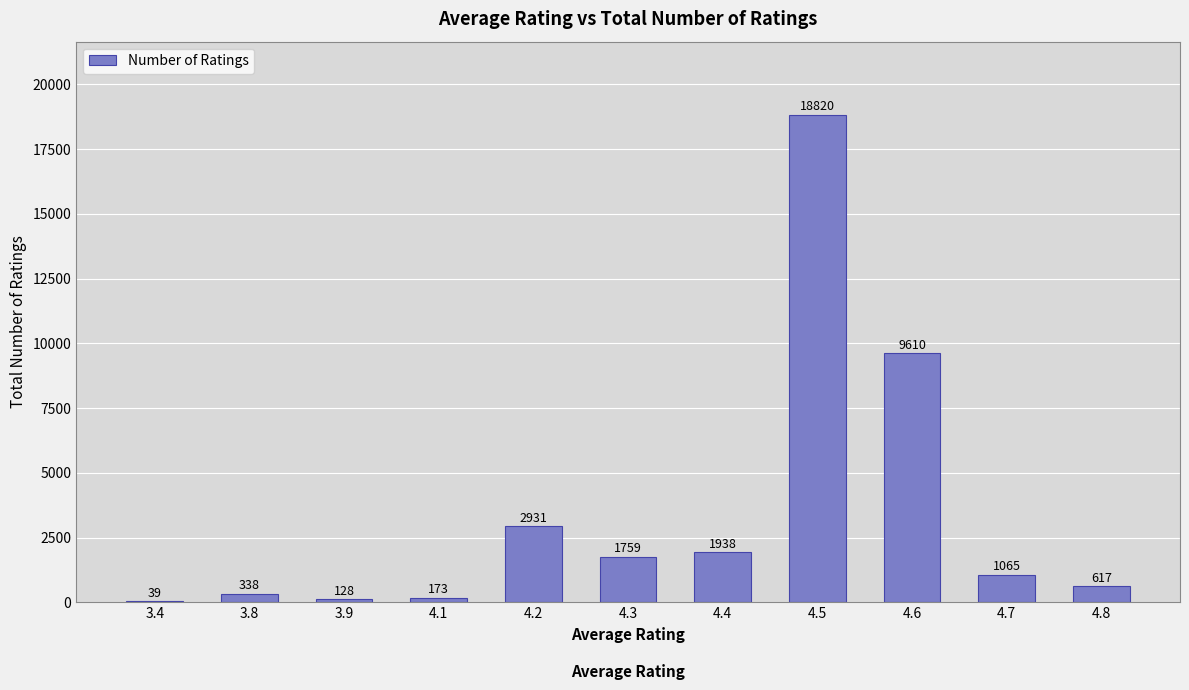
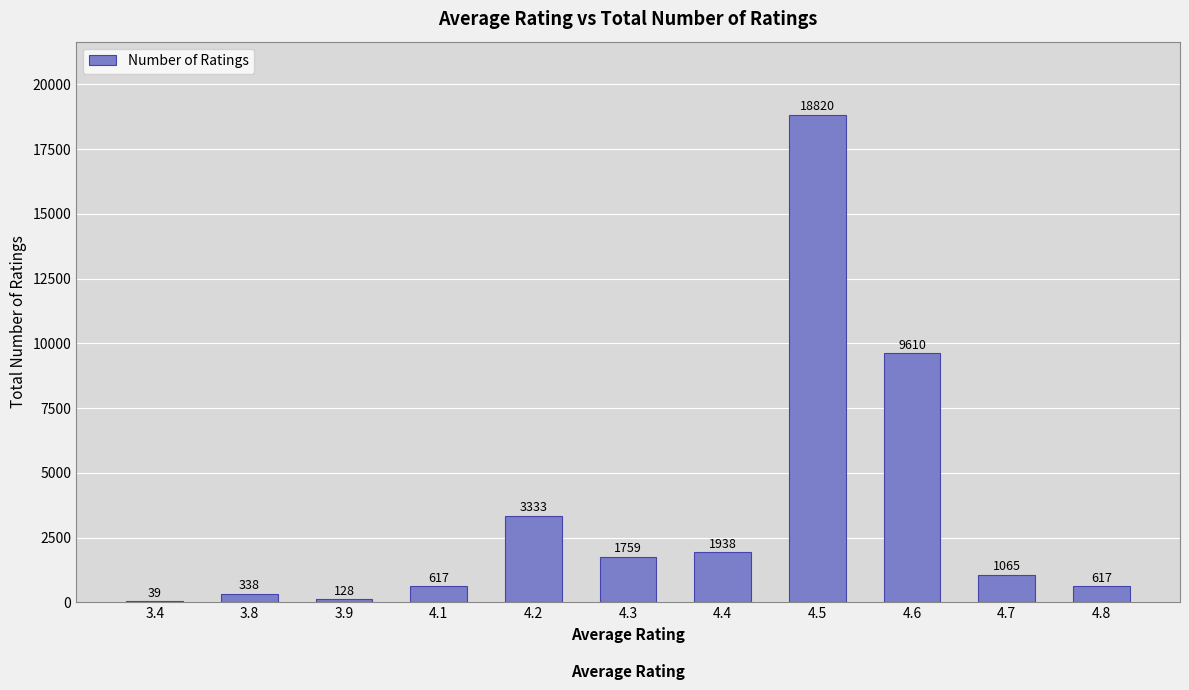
  {
    "3.4": 39,
    "3.8": 338,
    "3.9": 128,
-   "4.1": 173,
-   "4.2": 2931,
+   "4.1": 617,
+   "4.2": 3333,
    "4.3": 1759,
    "4.4": 1938,
    "4.5": 18820,
    "4.6": 9610,
    "4.7": 1065,
    "4.8": 617
  }
